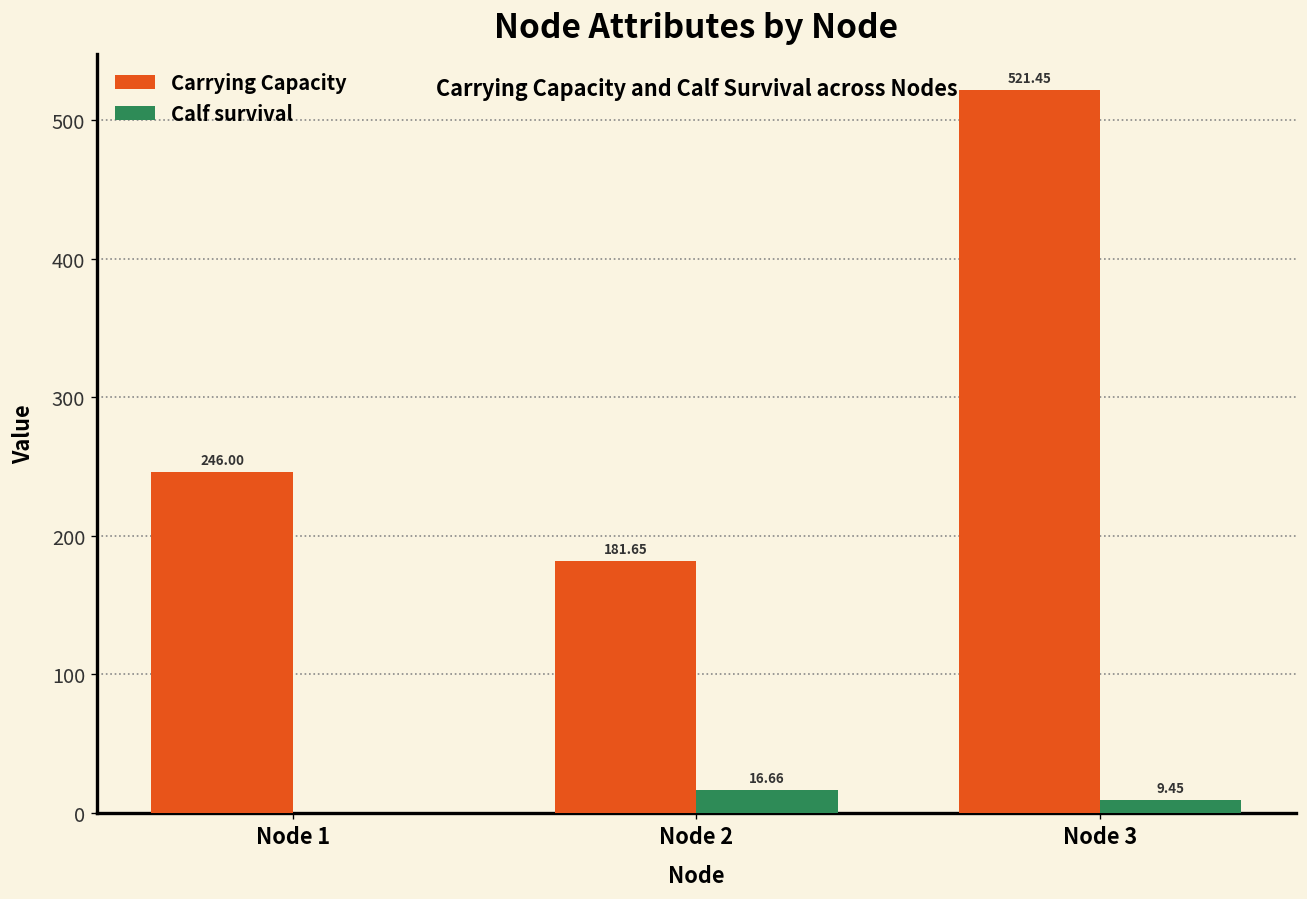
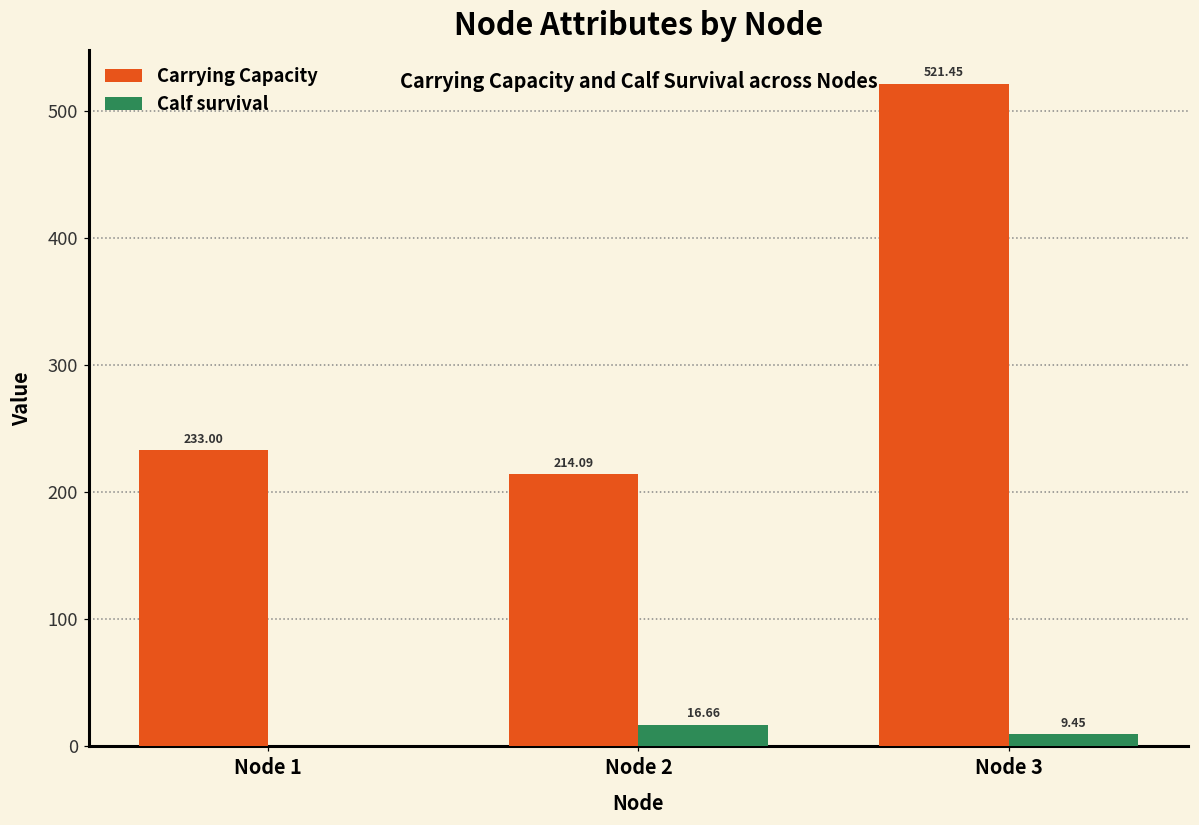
  {
    "Carrying Capacity": {
-     "Node 1": 246.00,
-     "Node 2": 181.65,
+     "Node 1": 233.00,
+     "Node 2": 214.09,
      "Node 3": 521.45
    },
    "Calf survival": {
      "Node 2": 16.66,
      "Node 3": 9.45
    }
  }
